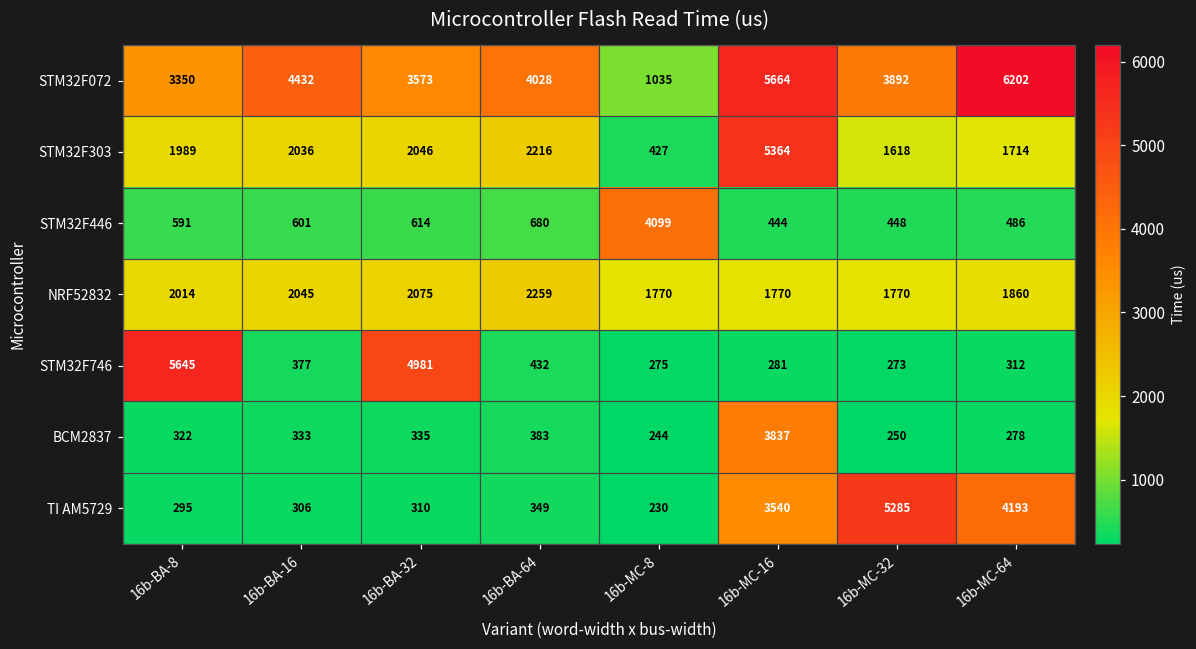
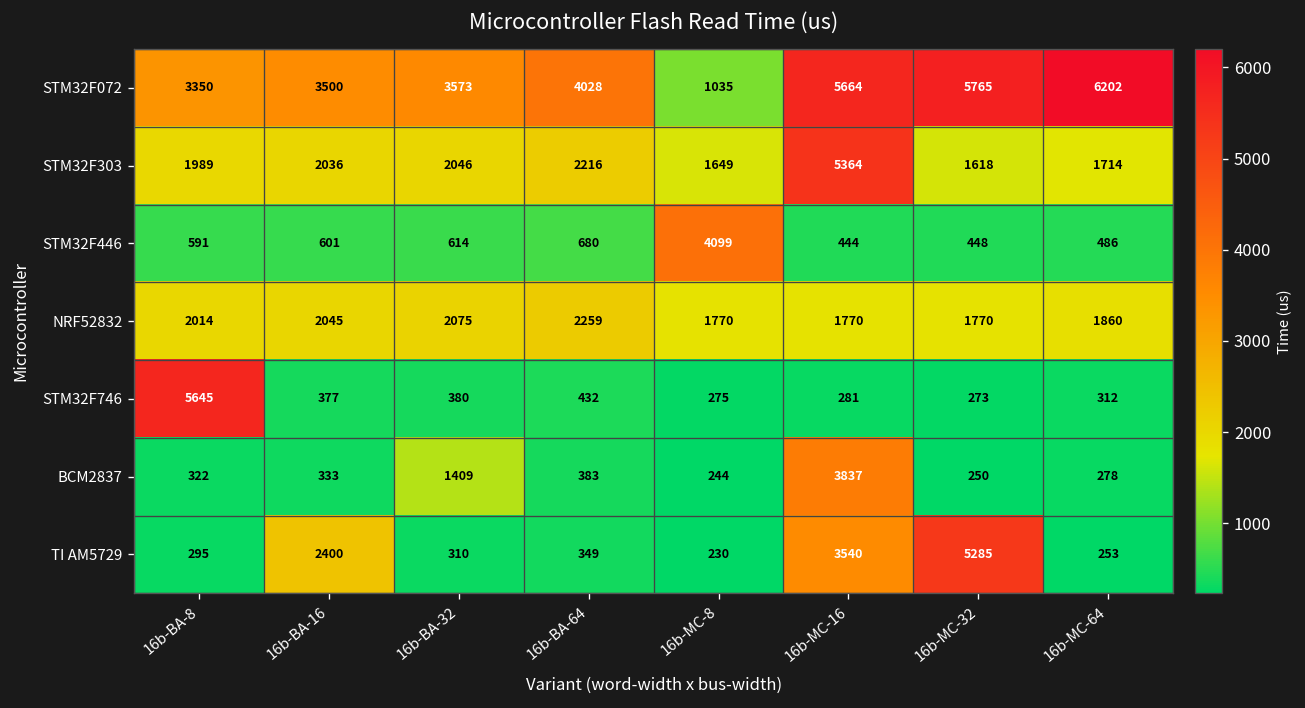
  {
    "STM32F072": {
      "16b-BA-8": 3350,
-     "16b-BA-16": 4432,
+     "16b-BA-16": 3500,
      "16b-BA-32": 3573,
      "16b-BA-64": 4028,
      "16b-MC-8": 1035,
      "16b-MC-16": 5664,
-     "16b-MC-32": 3892,
+     "16b-MC-32": 5765,
      "16b-MC-64": 6202
    },
    "STM32F303": {
      "16b-BA-8": 1989,
      "16b-BA-16": 2036,
      "16b-BA-32": 2046,
      "16b-BA-64": 2216,
-     "16b-MC-8": 427,
+     "16b-MC-8": 1649,
      "16b-MC-16": 5364,
      "16b-MC-32": 1618,
      "16b-MC-64": 1714
    },
    "STM32F446": {
      "16b-BA-8": 591,
      "16b-BA-16": 601,
      "16b-BA-32": 614,
      "16b-BA-64": 680,
      "16b-MC-8": 4099,
      "16b-MC-16": 444,
      "16b-MC-32": 448,
      "16b-MC-64": 486
    },
    "NRF52832": {
      "16b-BA-8": 2014,
      "16b-BA-16": 2045,
      "16b-BA-32": 2075,
      "16b-BA-64": 2259,
      "16b-MC-8": 1770,
      "16b-MC-16": 1770,
      "16b-MC-32": 1770,
      "16b-MC-64": 1860
    },
    "STM32F746": {
      "16b-BA-8": 5645,
      "16b-BA-16": 377,
-     "16b-BA-32": 4981,
+     "16b-BA-32": 380,
      "16b-BA-64": 432,
      "16b-MC-8": 275,
      "16b-MC-16": 281,
      "16b-MC-32": 273,
      "16b-MC-64": 312
    },
    "BCM2837": {
      "16b-BA-8": 322,
      "16b-BA-16": 333,
-     "16b-BA-32": 335,
+     "16b-BA-32": 1409,
      "16b-BA-64": 383,
      "16b-MC-8": 244,
      "16b-MC-16": 3837,
      "16b-MC-32": 250,
      "16b-MC-64": 278
    },
    "TI AM5729": {
      "16b-BA-8": 295,
-     "16b-BA-16": 306,
+     "16b-BA-16": 2400,
      "16b-BA-32": 310,
      "16b-BA-64": 349,
      "16b-MC-8": 230,
      "16b-MC-16": 3540,
      "16b-MC-32": 5285,
-     "16b-MC-64": 4193
+     "16b-MC-64": 253
    }
  }
